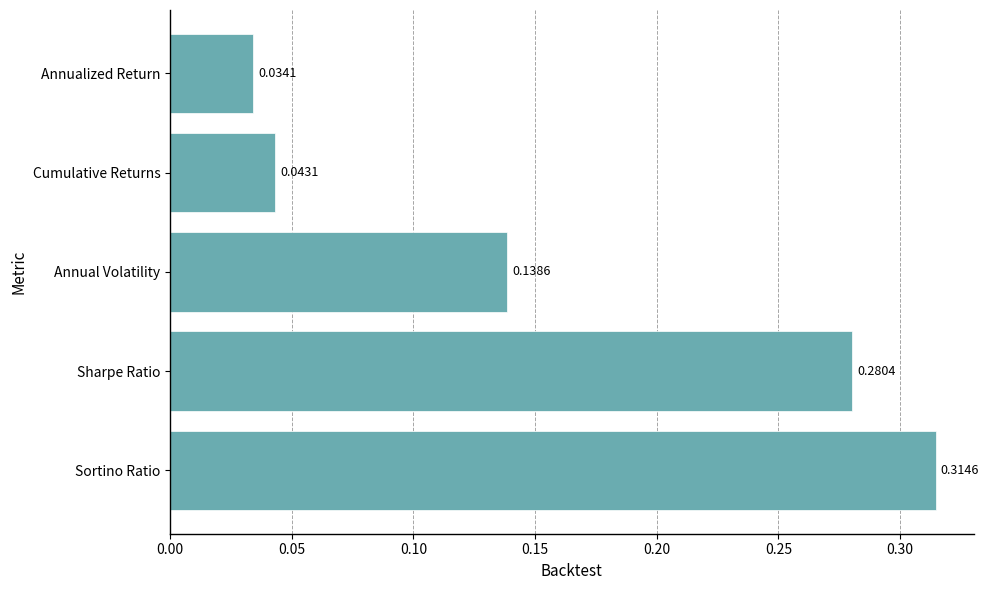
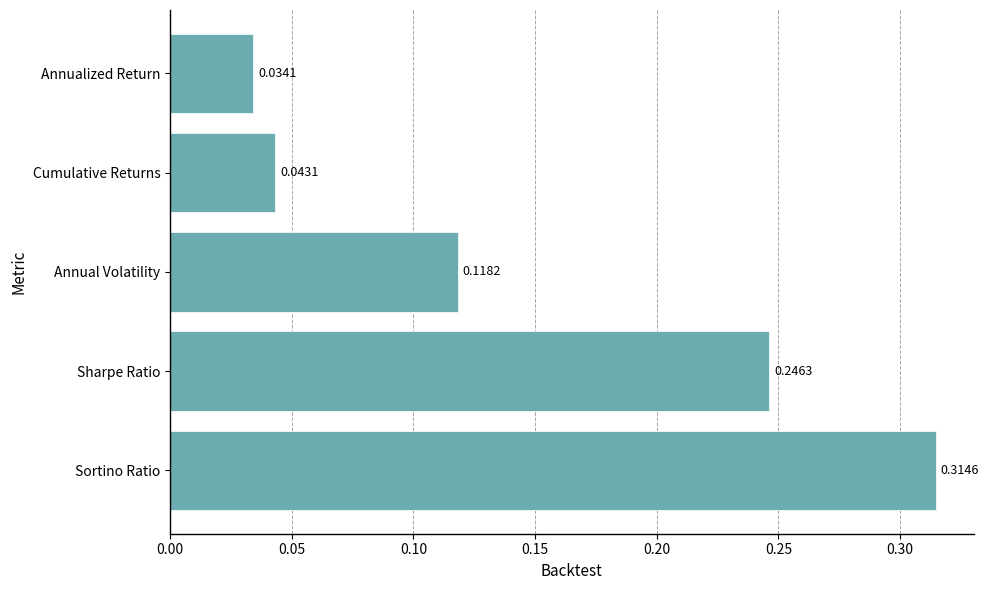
  {
    "Annualized Return": 0.0341,
    "Cumulative Returns": 0.0431,
-   "Annual Volatility": 0.1386,
-   "Sharpe Ratio": 0.2804,
+   "Annual Volatility": 0.1182,
+   "Sharpe Ratio": 0.2463,
    "Sortino Ratio": 0.3146
  }
